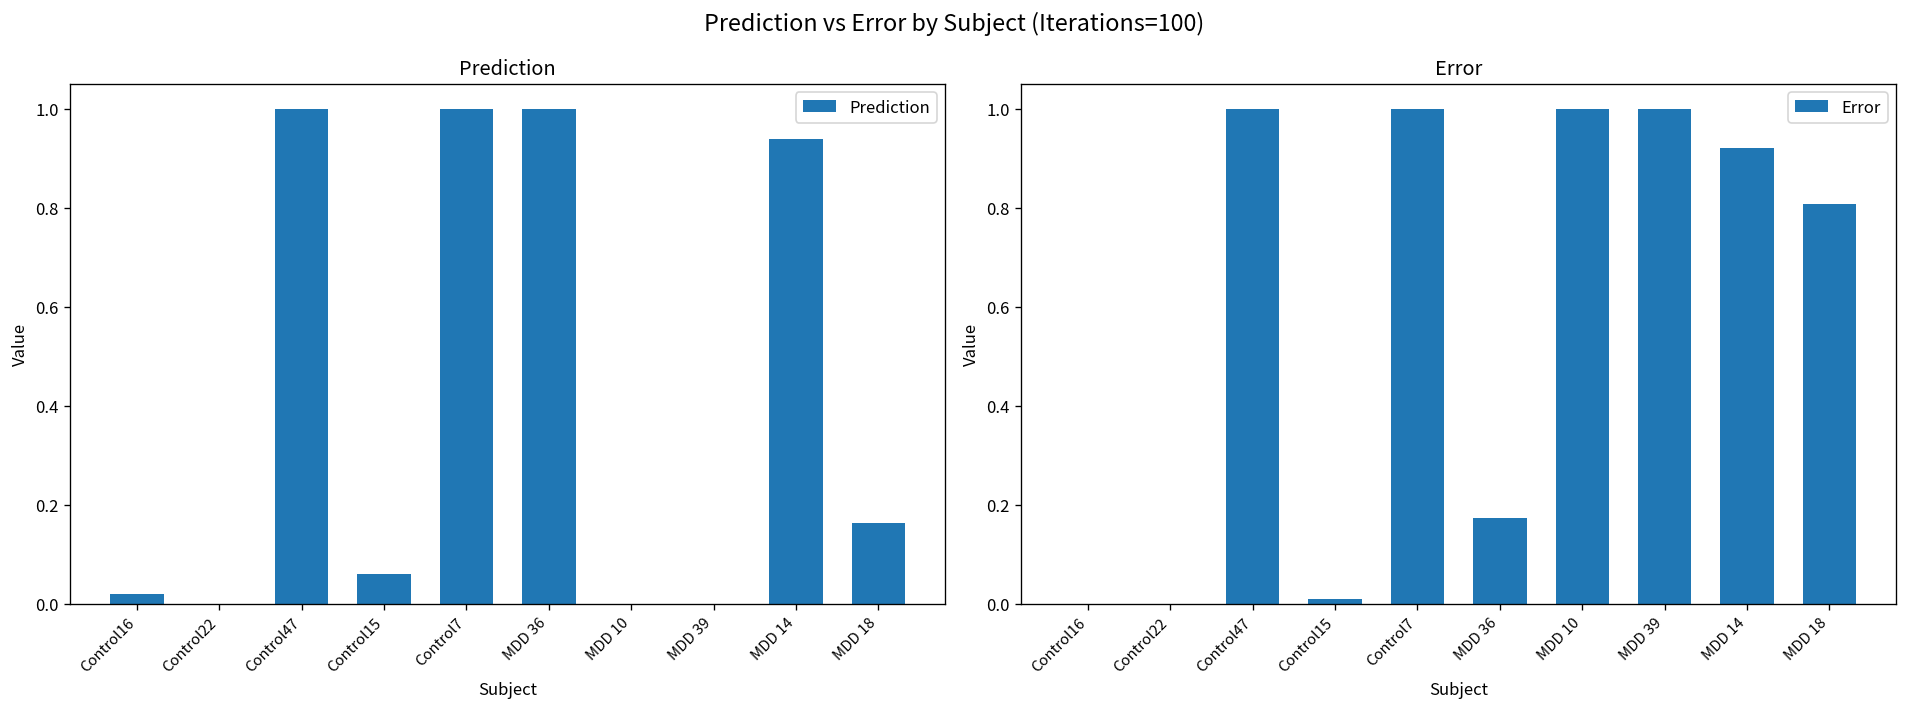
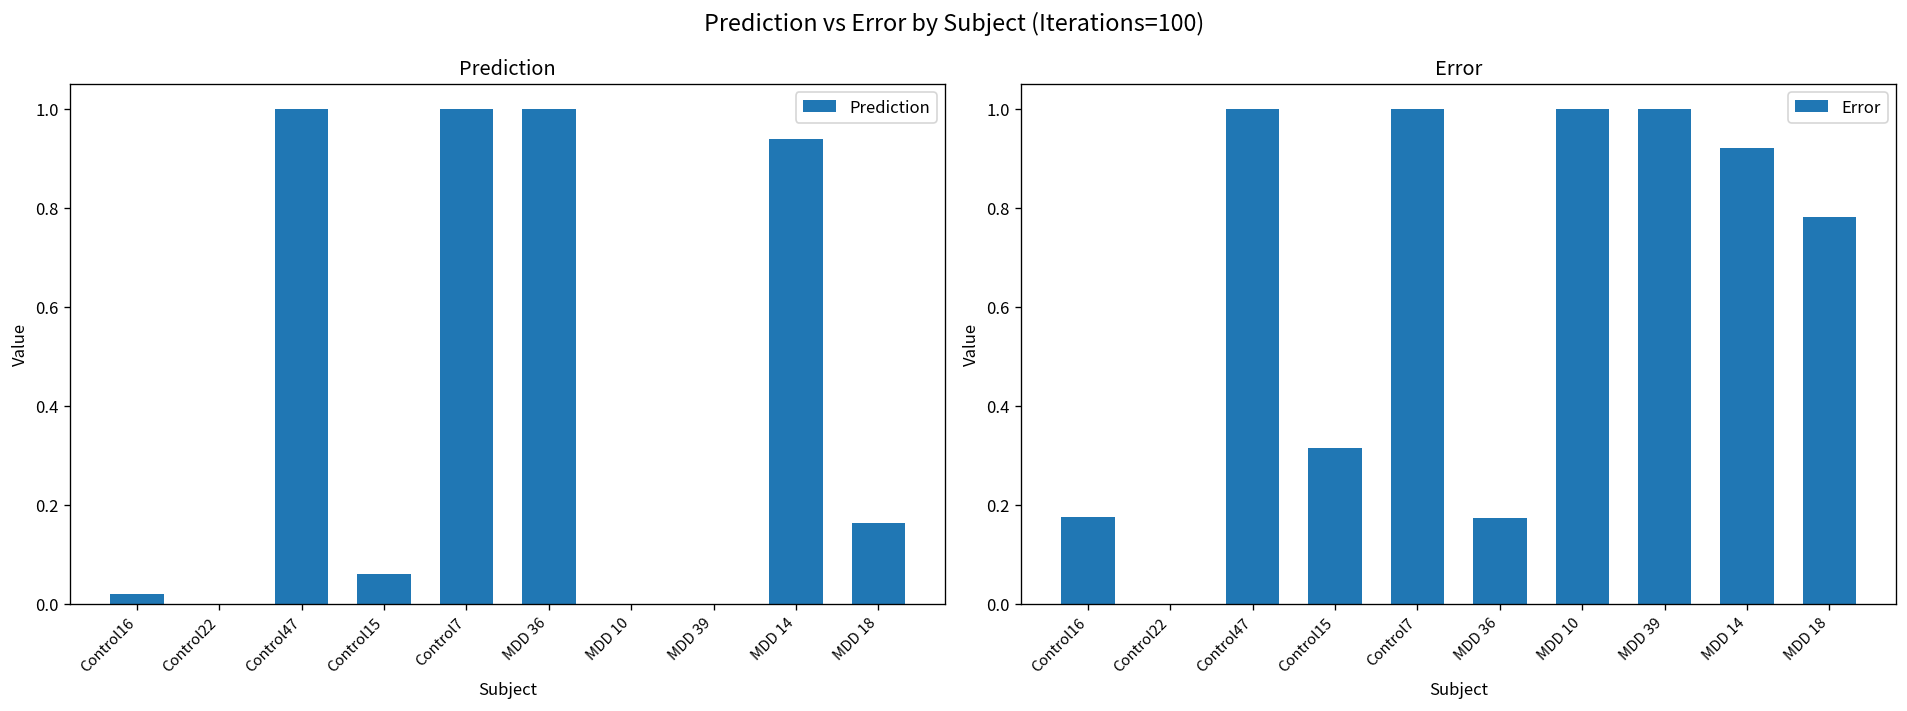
  {
    "Prediction": {
      "Control16": 0.02,
      "Control47": 1.00,
      "Control15": 0.06,
      "Control7": 1.00,
      "MDD 36": 1.00,
      "MDD 14": 0.94,
      "MDD 18": 0.16
    },
    "Error": {
-     "Control16": 0.00,
+     "Control16": 0.18,
      "Control47": 1.00,
-     "Control15": 0.01,
+     "Control15": 0.31,
      "Control7": 1.00,
      "MDD 36": 0.17,
      "MDD 10": 1.00,
      "MDD 39": 1.00,
      "MDD 14": 0.92,
-     "MDD 18": 0.81
+     "MDD 18": 0.78
    }
  }
